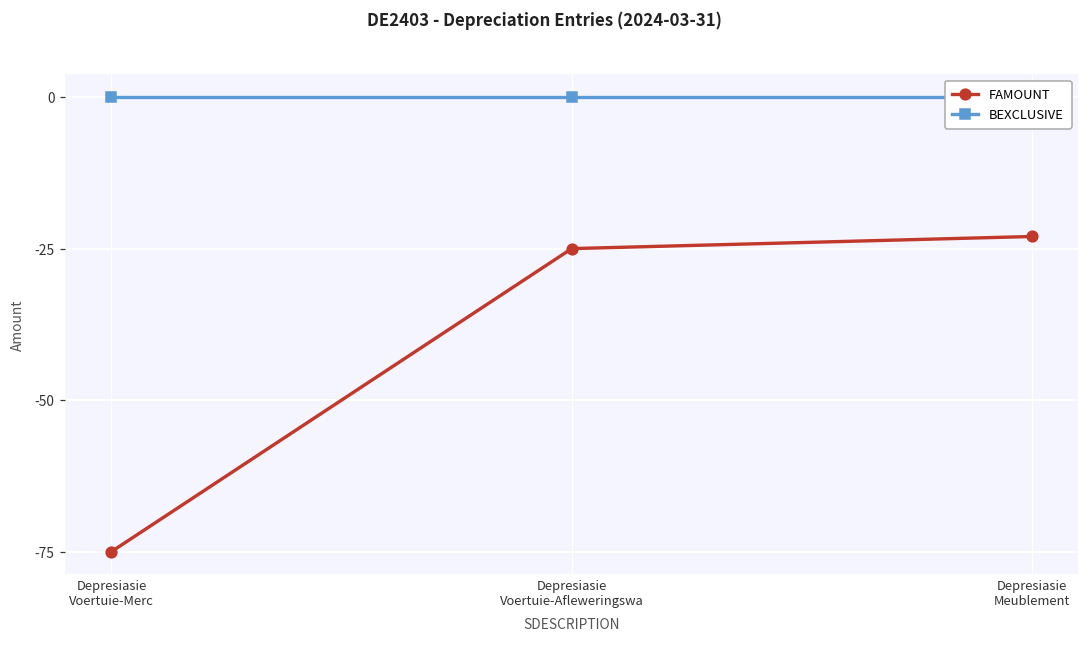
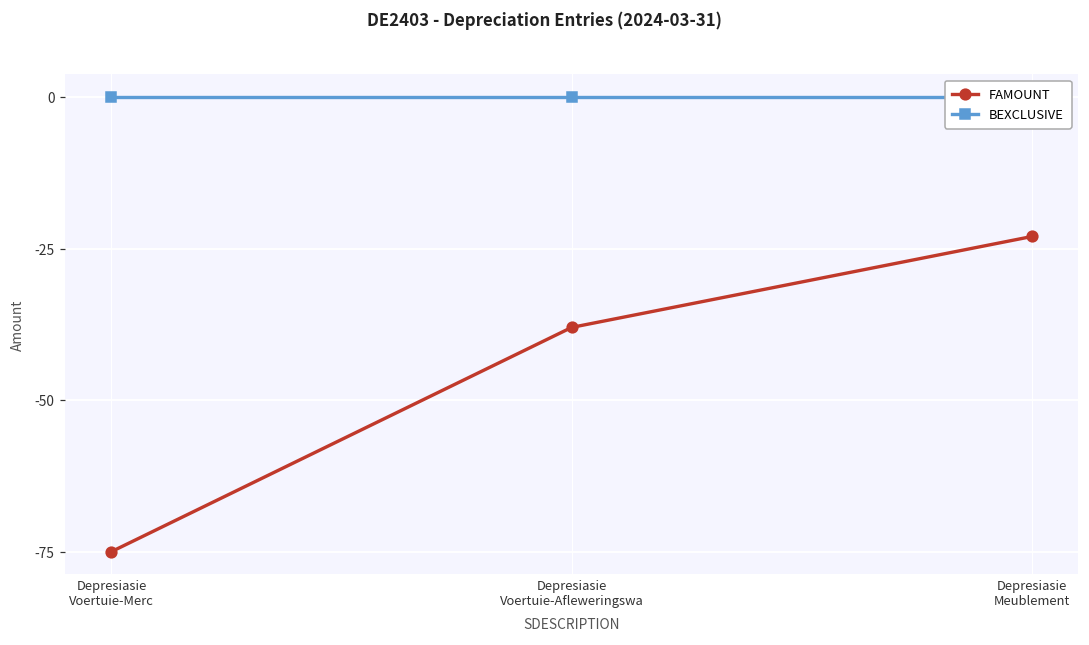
  {
    "FAMOUNT": {
      "Depresiasie Voertuie-Merc": -75,
-     "Depresiasie Voertuie-Afleweringswa": -25,
+     "Depresiasie Voertuie-Afleweringswa": -38,
      "Depresiasie Meublement": -23
    },
    "BEXCLUSIVE": {
      "Depresiasie Voertuie-Merc": 0,
      "Depresiasie Voertuie-Afleweringswa": 0
    }
  }
